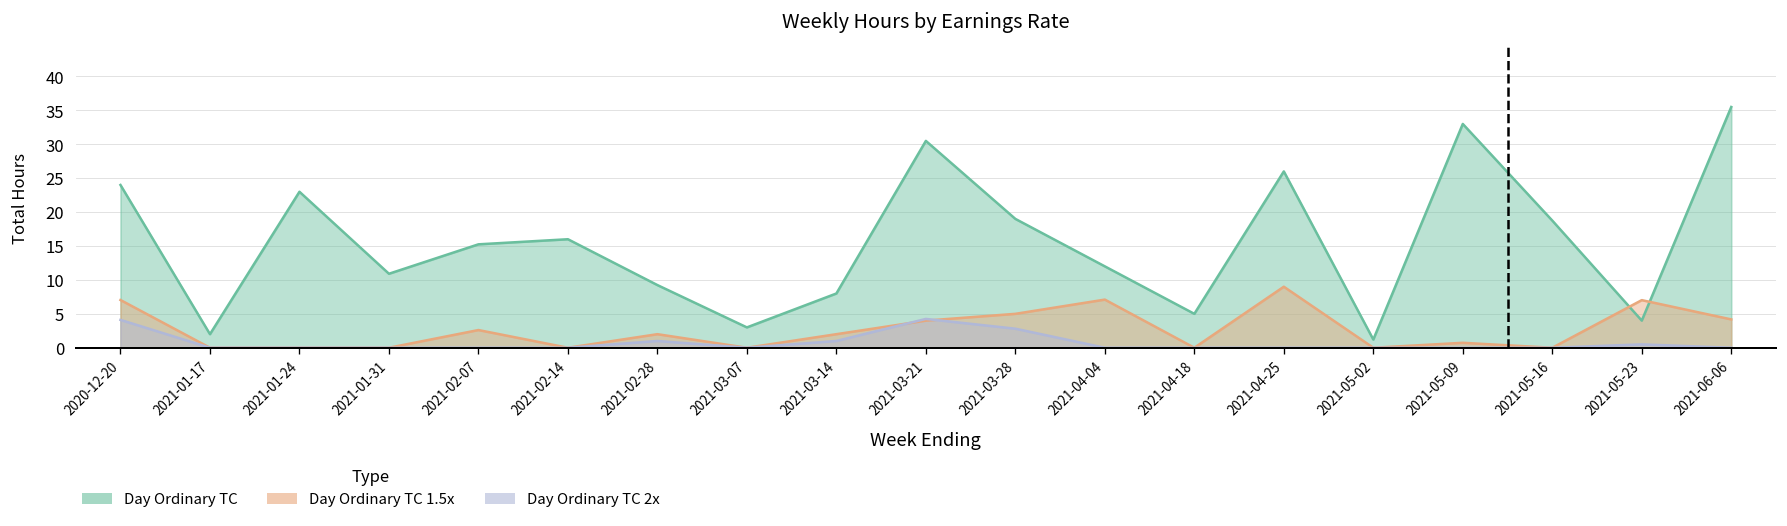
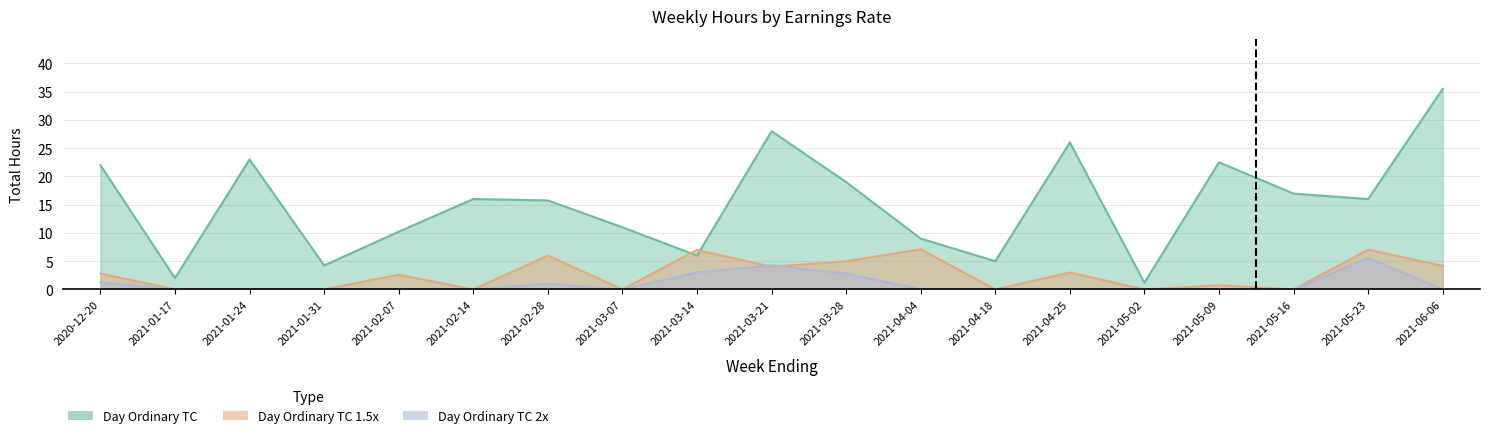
  {
    "Day Ordinary TC": {
-     "2020-12-20": 24,
+     "2020-12-20": 22,
      "2021-01-17": 2,
      "2021-01-24": 23,
-     "2021-01-31": 11,
-     "2021-02-07": 15,
+     "2021-01-31": 4,
+     "2021-02-07": 10,
      "2021-02-14": 16,
-     "2021-02-28": 9,
-     "2021-03-07": 3,
-     "2021-03-14": 8,
-     "2021-03-21": 31,
+     "2021-02-28": 16,
+     "2021-03-07": 11,
+     "2021-03-14": 6,
+     "2021-03-21": 28,
      "2021-03-28": 19,
-     "2021-04-04": 12,
+     "2021-04-04": 9,
      "2021-04-18": 5,
      "2021-04-25": 26,
      "2021-05-02": 1,
-     "2021-05-09": 33,
-     "2021-05-16": 19,
-     "2021-05-23": 4,
+     "2021-05-09": 23,
+     "2021-05-16": 17,
+     "2021-05-23": 16,
      "2021-06-06": 36
    },
    "Day Ordinary TC 1.5x": {
-     "2020-12-20": 7,
+     "2020-12-20": 3,
      "2021-02-07": 3,
-     "2021-02-28": 2,
-     "2021-03-14": 2,
+     "2021-02-28": 6,
+     "2021-03-14": 7,
      "2021-03-28": 5,
      "2021-04-04": 7,
-     "2021-04-25": 9,
+     "2021-04-25": 3,
      "2021-05-09": 1,
      "2021-05-23": 7,
      "2021-06-06": 4
    },
    "Day Ordinary TC 2x": {
-     "2020-12-20": 4,
+     "2020-12-20": 1,
      "2021-02-07": 0,
      "2021-02-28": 1,
-     "2021-03-14": 1,
+     "2021-03-14": 3,
      "2021-03-28": 3,
      "2021-04-04": 0,
      "2021-04-25": 0,
      "2021-05-09": 0,
-     "2021-05-23": 1,
+     "2021-05-23": 6,
      "2021-06-06": 0
    }
  }
